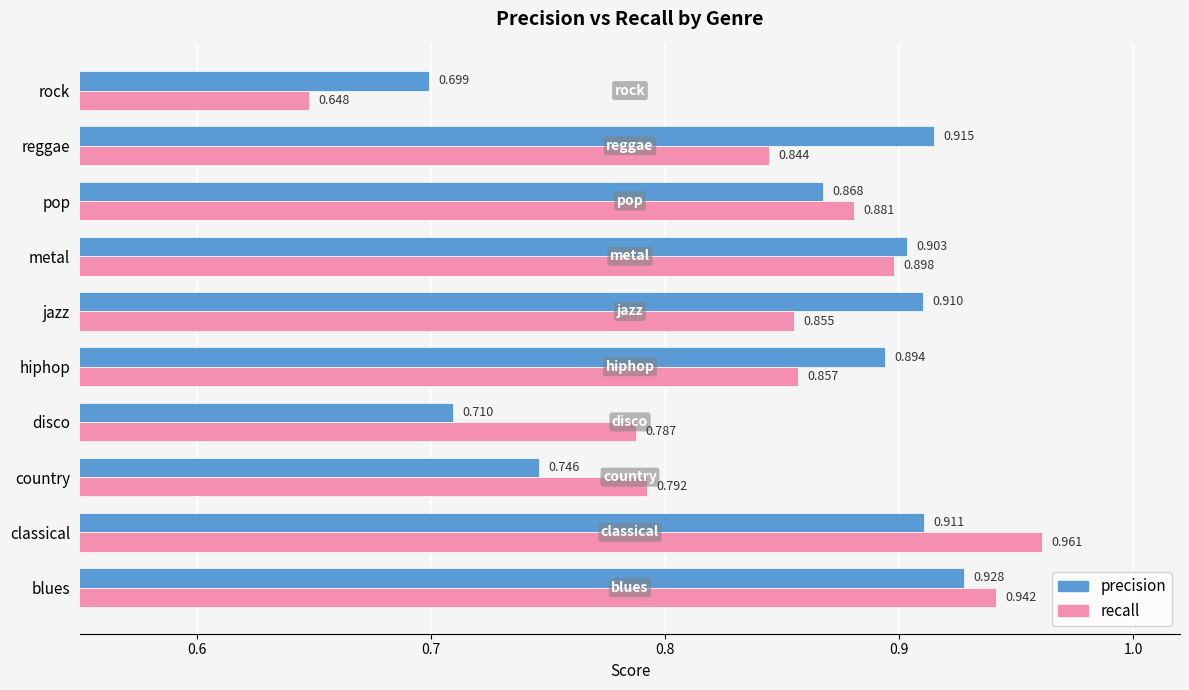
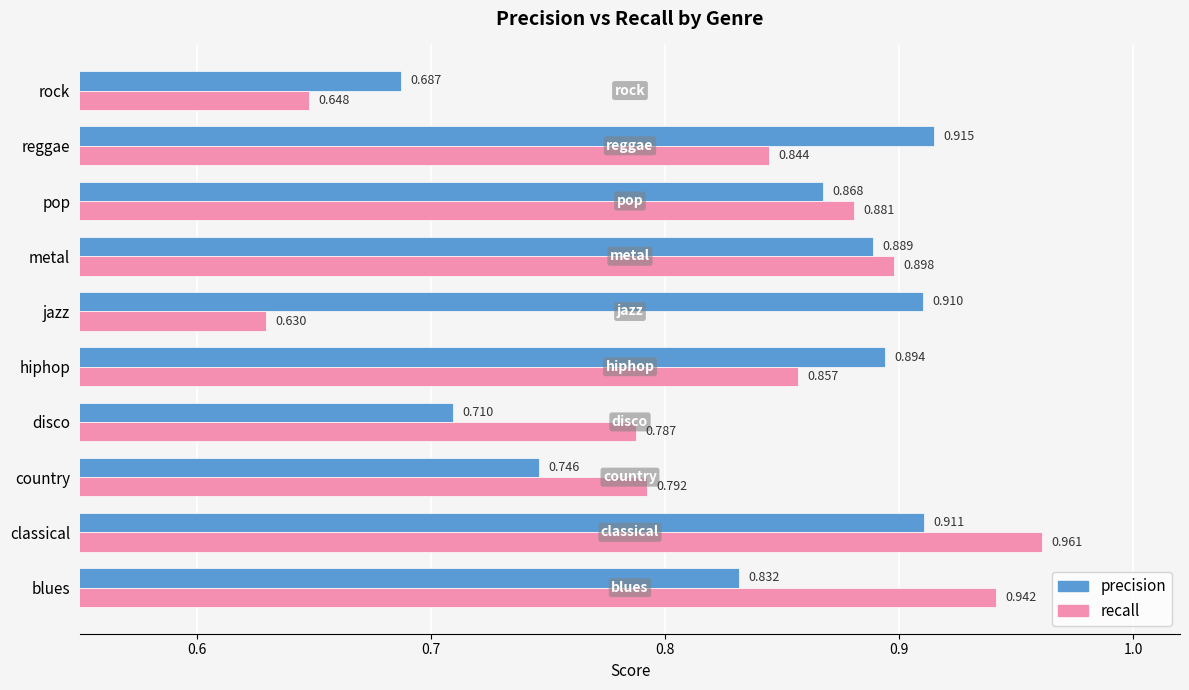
  {
    "precision": {
-     "rock": 0.699,
+     "rock": 0.687,
      "reggae": 0.915,
      "pop": 0.868,
-     "metal": 0.903,
+     "metal": 0.889,
      "jazz": 0.910,
      "hiphop": 0.894,
      "disco": 0.710,
      "country": 0.746,
      "classical": 0.911,
-     "blues": 0.928
+     "blues": 0.832
    },
    "recall": {
      "rock": 0.648,
      "reggae": 0.844,
      "pop": 0.881,
      "metal": 0.898,
-     "jazz": 0.855,
+     "jazz": 0.630,
      "hiphop": 0.857,
      "classical": 0.961,
      "blues": 0.942
    }
  }
